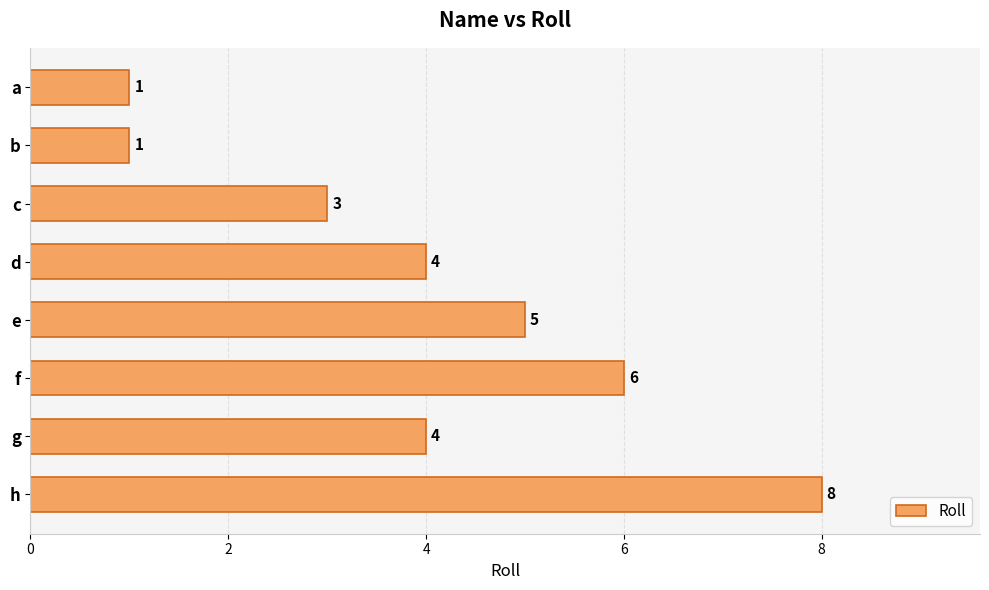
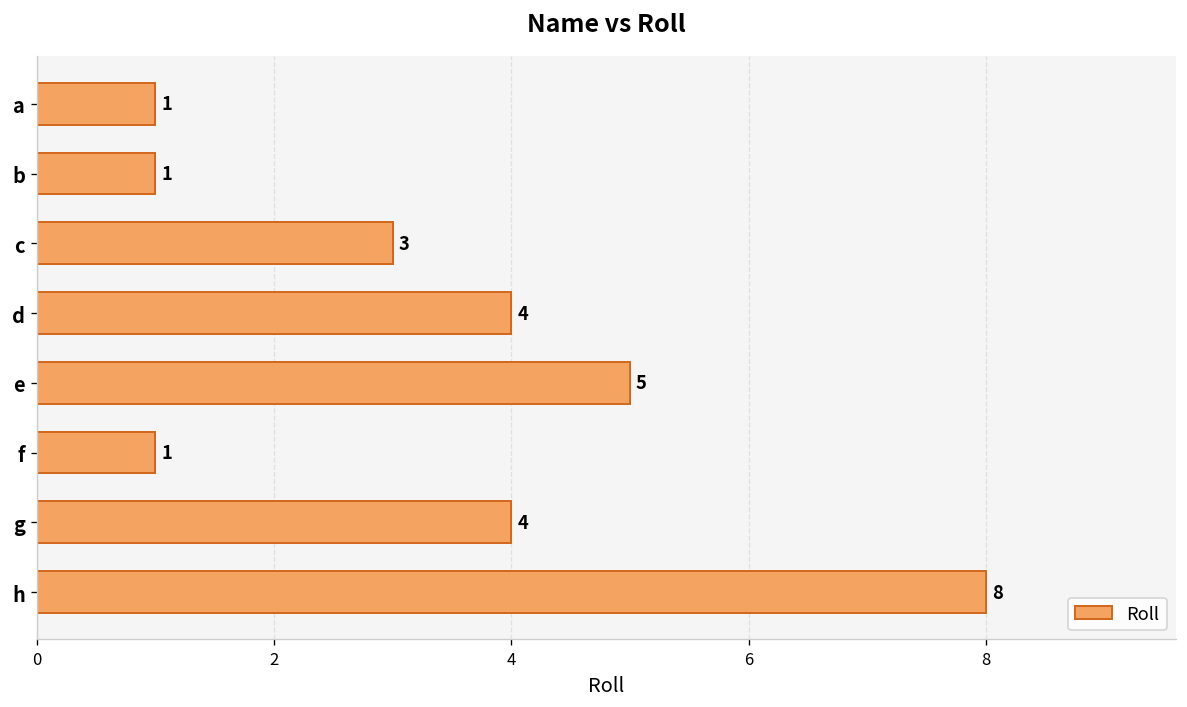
  {
    "a": 1,
    "b": 1,
    "c": 3,
    "d": 4,
    "e": 5,
-   "f": 6,
+   "f": 1,
    "g": 4,
    "h": 8
  }
